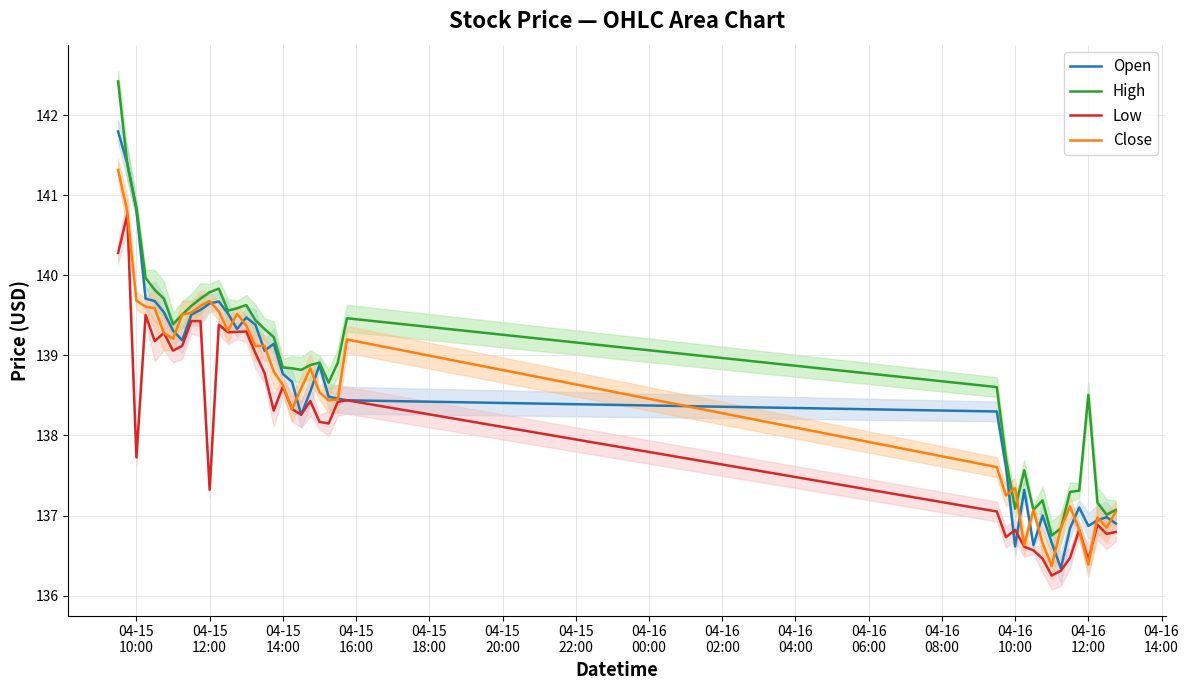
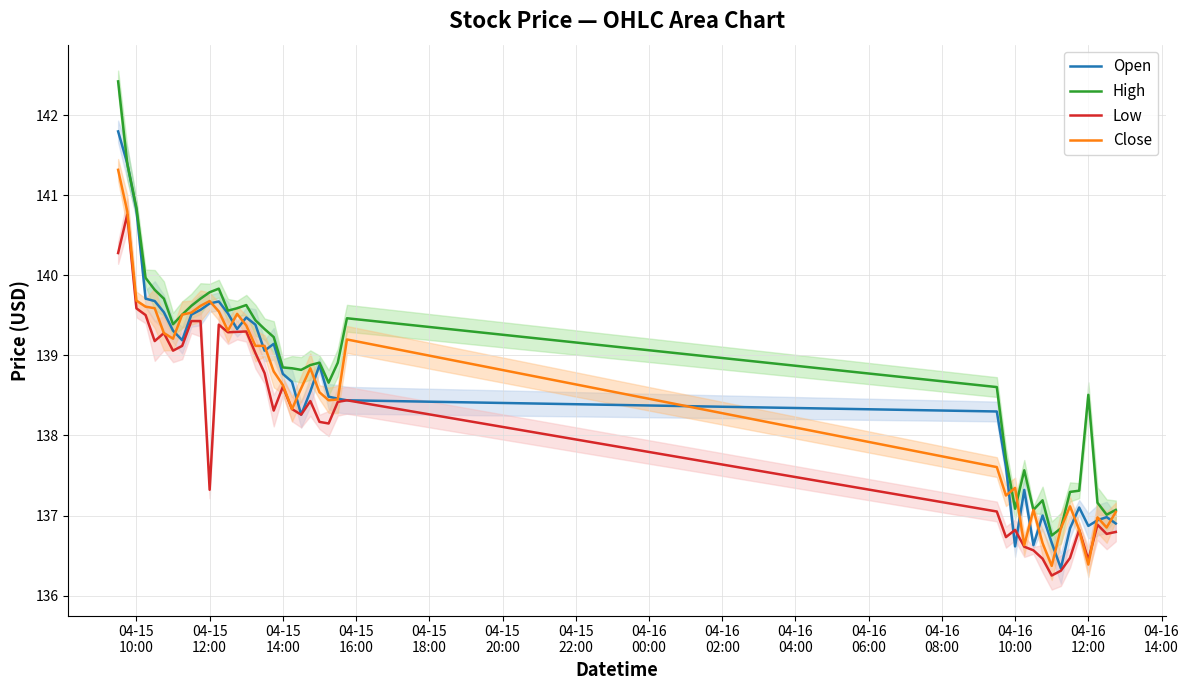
  {
    "Open": {
      "04-15 14:00": 138.8,
      "04-16 10:00": 136.6,
      "04-16 12:00": 136.9
    },
    "High": {
      "04-16 10:00": 137.1,
      "04-16 12:00": 138.5
    },
    "Low": {
-     "04-15 10:00": 137.7,
+     "04-15 10:00": 139.6,
      "04-15 12:00": 137.3,
      "04-16 10:00": 136.8,
      "04-16 12:00": 136.4
    },
    "Close": {
      "04-16 10:00": 137.3,
      "04-16 12:00": 136.4
    }
  }
